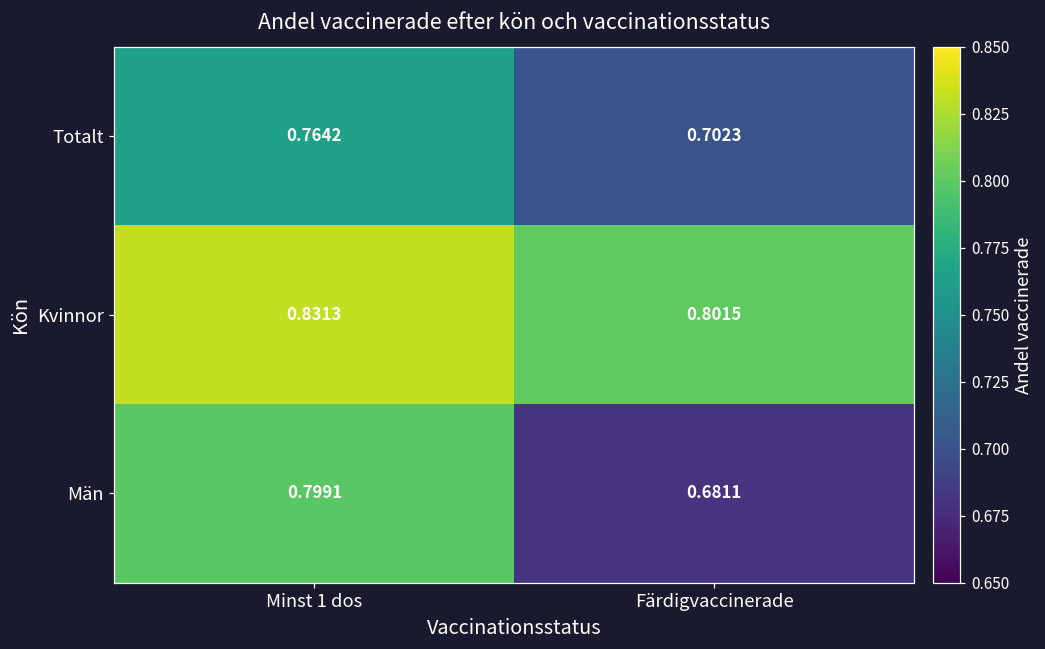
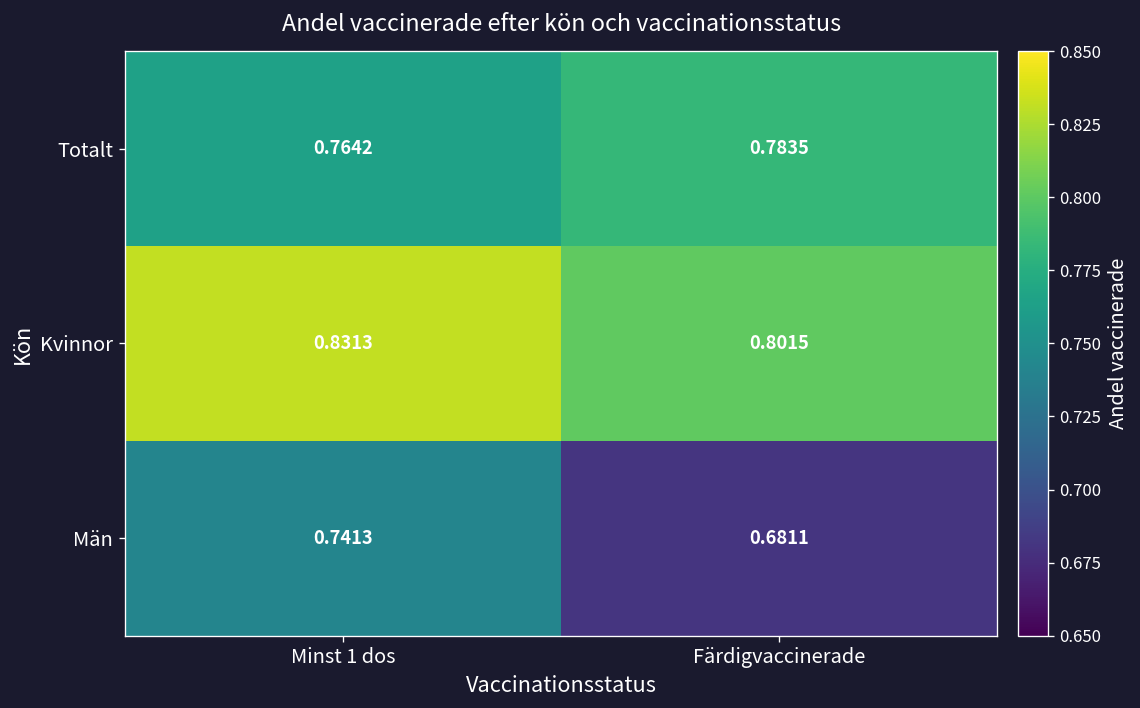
  {
    "Totalt": {
      "Minst 1 dos": 0.7642,
-     "Färdigvaccinerade": 0.7023
+     "Färdigvaccinerade": 0.7835
    },
    "Kvinnor": {
      "Minst 1 dos": 0.8313,
      "Färdigvaccinerade": 0.8015
    },
    "Män": {
-     "Minst 1 dos": 0.7991,
+     "Minst 1 dos": 0.7413,
      "Färdigvaccinerade": 0.6811
    }
  }
